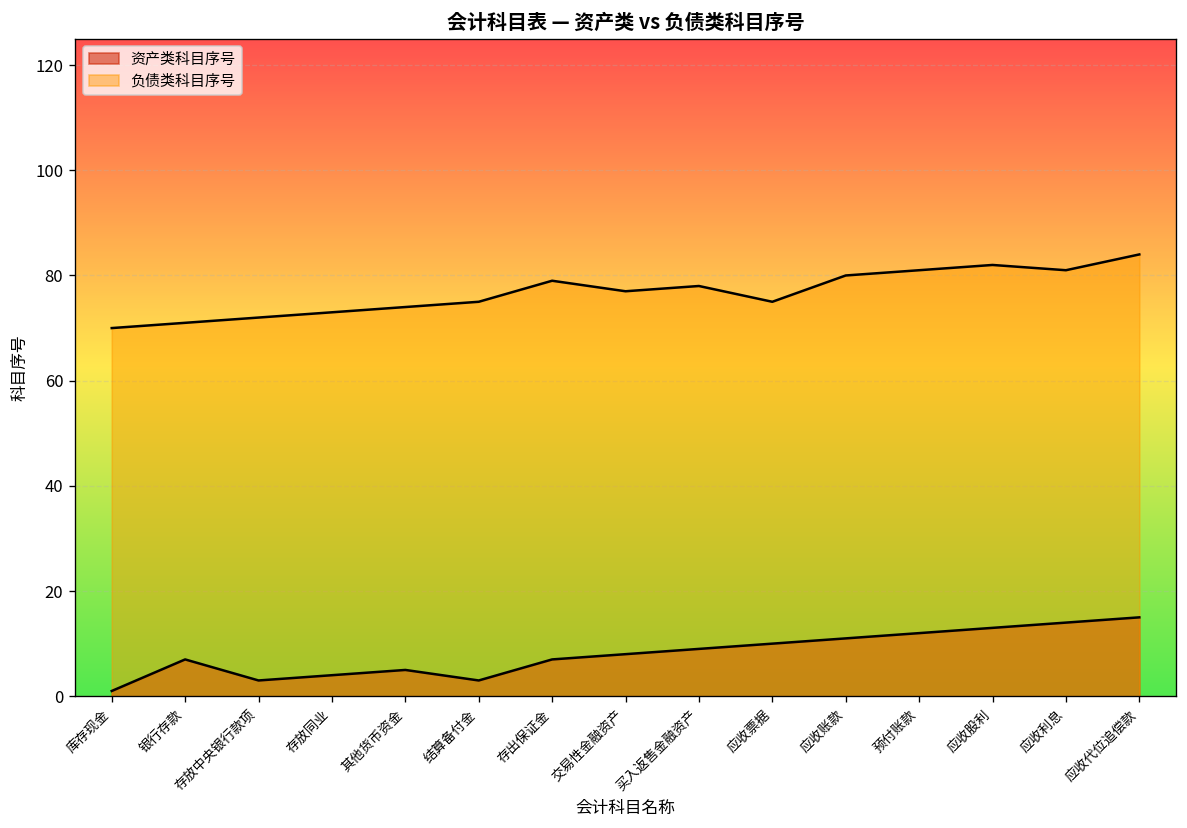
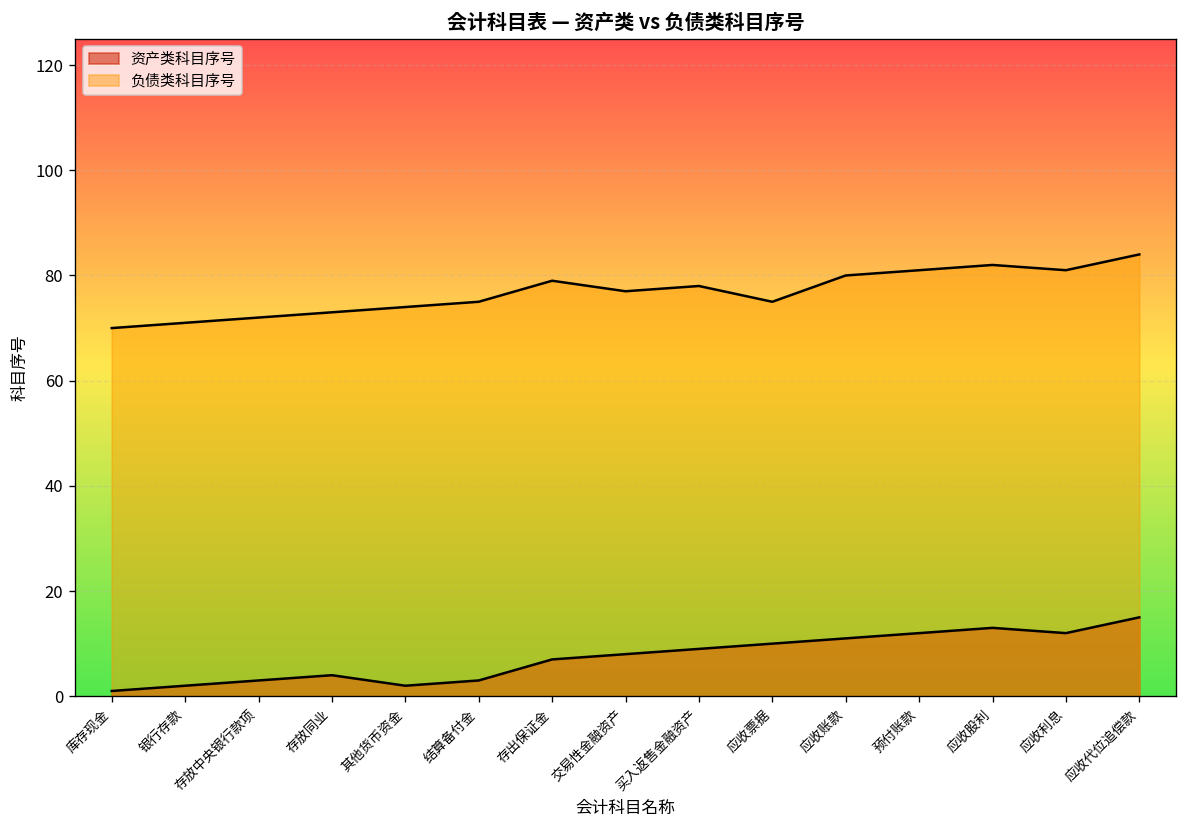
  {
    "资产类科目序号": {
      "库存现金": 1,
-     "银行存款": 7,
+     "银行存款": 2,
      "存放中央银行款项": 3,
      "存放同业": 4,
-     "其他货币资金": 5,
+     "其他货币资金": 2,
      "结算备付金": 3,
      "存出保证金": 7,
      "交易性金融资产": 8,
      "买入返售金融资产": 9,
      "应收票据": 10,
      "应收账款": 11,
      "预付账款": 12,
      "应收股利": 13,
-     "应收利息": 14,
+     "应收利息": 12,
      "应收代位追偿款": 15
    },
    "负债类科目序号": {
      "库存现金": 70,
      "银行存款": 71,
      "存放中央银行款项": 72,
      "存放同业": 73,
      "其他货币资金": 74,
      "结算备付金": 75,
      "存出保证金": 79,
      "交易性金融资产": 77,
      "买入返售金融资产": 78,
      "应收票据": 75,
      "应收账款": 80,
      "预付账款": 81,
      "应收股利": 82,
      "应收利息": 81,
      "应收代位追偿款": 84
    }
  }
